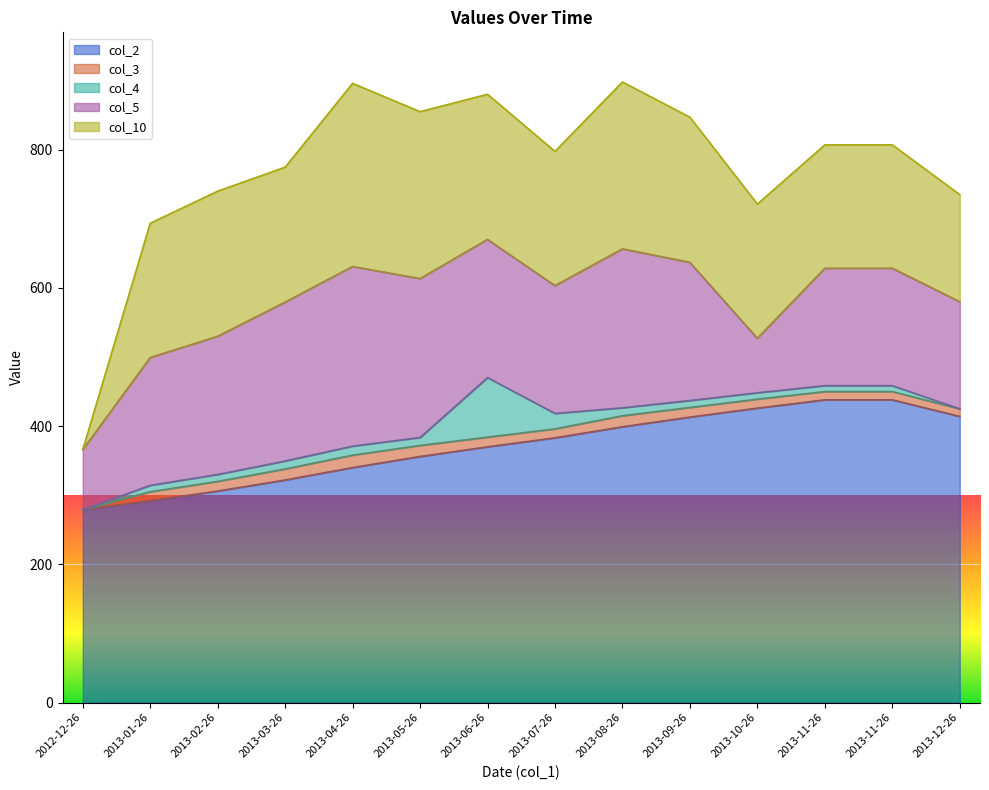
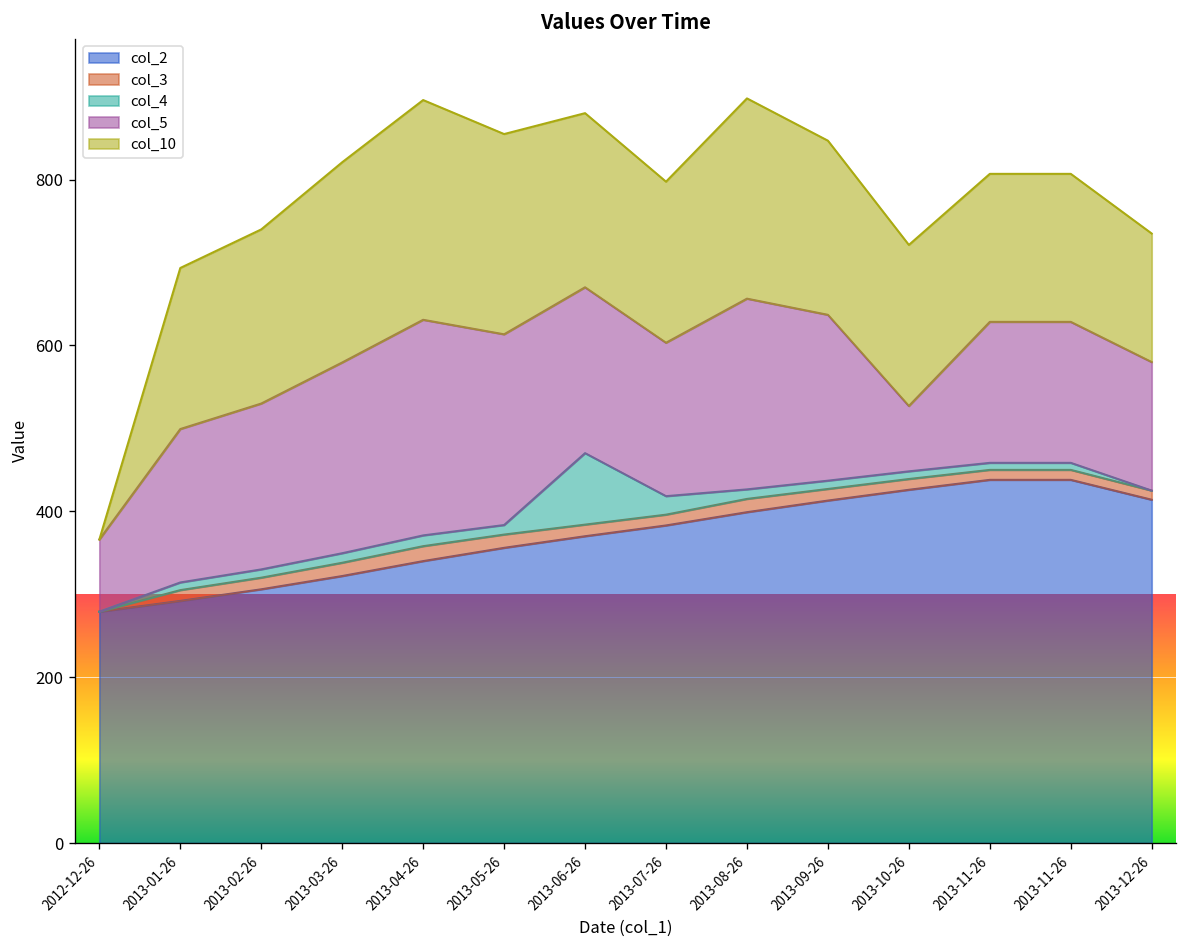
  {
    "col_2": {
      "2013-01-26": 290,
      "2013-02-26": 310,
      "2013-03-26": 320,
      "2013-04-26": 340,
      "2013-05-26": 360,
      "2013-06-26": 370,
      "2013-07-26": 380,
      "2013-08-26": 400,
      "2013-09-26": 410,
      "2013-10-26": 430,
      "2013-12-26": 410
    },
    "col_3": {
      "2013-01-26": 10,
      "2013-02-26": 10,
      "2013-03-26": 20,
      "2013-04-26": 20,
      "2013-05-26": 20,
      "2013-06-26": 10,
      "2013-07-26": 10,
      "2013-08-26": 20,
      "2013-09-26": 10,
      "2013-10-26": 10
    },
    "col_4": {
      "2013-01-26": 10,
      "2013-02-26": 10,
      "2013-03-26": 10,
      "2013-04-26": 10,
      "2013-05-26": 10,
      "2013-06-26": 90,
      "2013-07-26": 20,
      "2013-08-26": 10,
      "2013-09-26": 10,
      "2013-10-26": 10
    },
    "col_5": {
      "2013-01-26": 190,
      "2013-02-26": 200,
      "2013-03-26": 230,
      "2013-04-26": 260,
      "2013-05-26": 230,
      "2013-06-26": 200,
      "2013-07-26": 180,
      "2013-08-26": 230,
      "2013-09-26": 200,
      "2013-10-26": 80,
      "2013-12-26": 160
    },
    "col_10": {
      "2013-01-26": 190,
      "2013-02-26": 210,
-     "2013-03-26": 200,
+     "2013-03-26": 240,
      "2013-04-26": 270,
      "2013-05-26": 240,
      "2013-06-26": 210,
      "2013-07-26": 190,
      "2013-08-26": 240,
      "2013-09-26": 210,
      "2013-10-26": 190,
      "2013-12-26": 160
    }
  }
